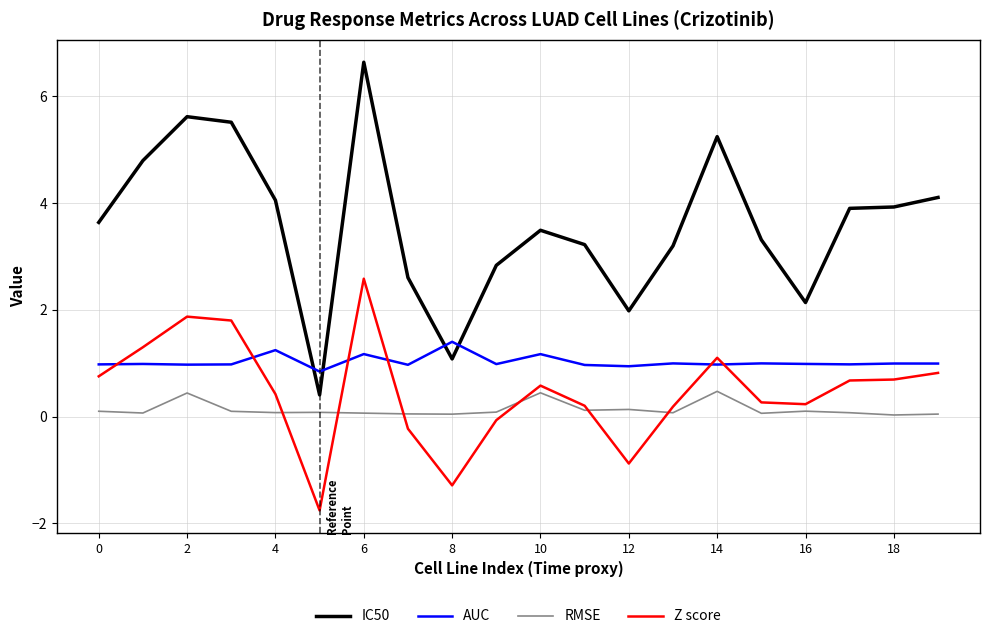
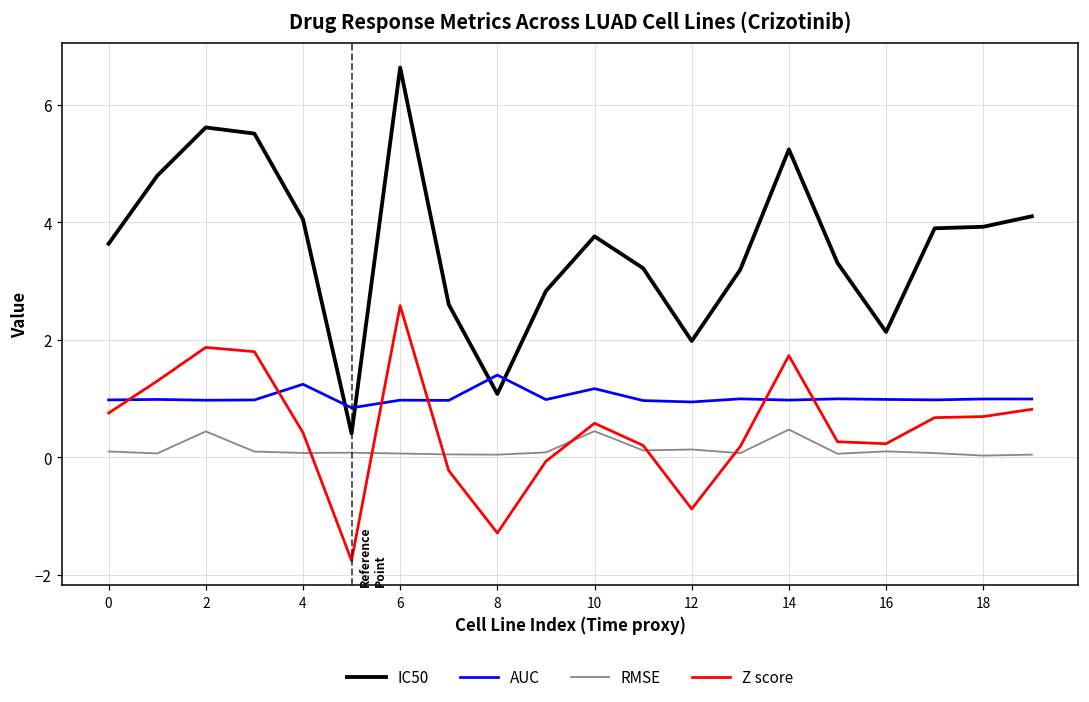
  {
    "IC50": {
      "0": 3.6,
      "2": 5.6,
      "4": 4.1,
      "6": 6.6,
      "8": 1.1,
-     "10": 3.5,
+     "10": 3.8,
      "12": 2.0,
      "14": 5.2,
      "16": 2.1,
      "18": 3.9
    },
    "AUC": {
      "0": 1.0,
      "2": 1.0,
      "4": 1.2,
-     "6": 1.2,
+     "6": 1.0,
      "8": 1.4,
      "10": 1.2,
      "12": 0.9,
      "14": 1.0,
      "16": 1.0,
      "18": 1.0
    },
    "RMSE": {
      "0": 0.1,
      "2": 0.4,
      "4": 0.1,
      "6": 0.1,
      "8": 0.0,
      "10": 0.4,
      "12": 0.1,
      "14": 0.5,
      "16": 0.1,
      "18": 0.0
    },
    "Z score": {
      "0": 0.8,
      "2": 1.9,
      "4": 0.4,
      "6": 2.6,
      "8": -1.3,
      "10": 0.6,
      "12": -0.9,
-     "14": 1.1,
+     "14": 1.7,
      "16": 0.2,
      "18": 0.7
    }
  }
